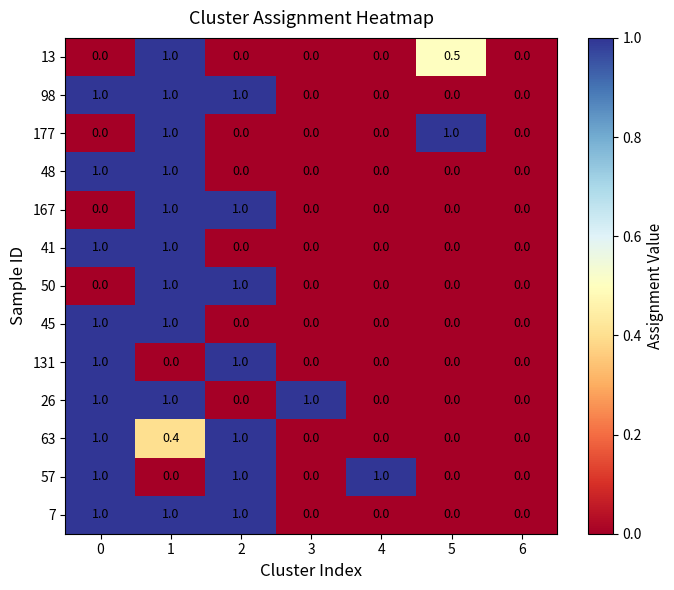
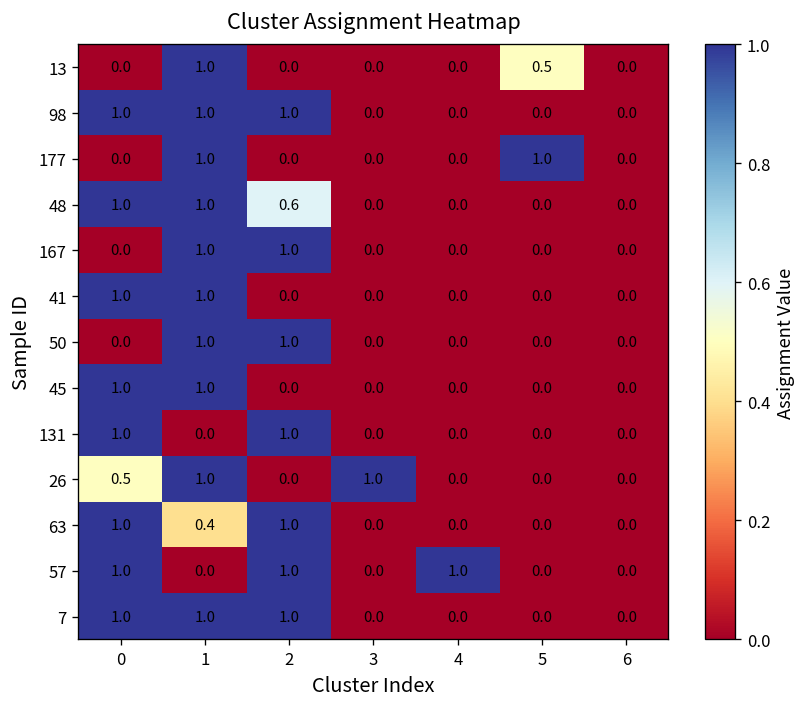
  {
    "13": {
      "0": 0.0,
      "1": 1.0,
      "2": 0.0,
      "3": 0.0,
      "4": 0.0,
      "5": 0.5,
      "6": 0.0
    },
    "98": {
      "0": 1.0,
      "1": 1.0,
      "2": 1.0,
      "3": 0.0,
      "4": 0.0,
      "5": 0.0,
      "6": 0.0
    },
    "177": {
      "0": 0.0,
      "1": 1.0,
      "2": 0.0,
      "3": 0.0,
      "4": 0.0,
      "5": 1.0,
      "6": 0.0
    },
    "48": {
      "0": 1.0,
      "1": 1.0,
-     "2": 0.0,
+     "2": 0.6,
      "3": 0.0,
      "4": 0.0,
      "5": 0.0,
      "6": 0.0
    },
    "167": {
      "0": 0.0,
      "1": 1.0,
      "2": 1.0,
      "3": 0.0,
      "4": 0.0,
      "5": 0.0,
      "6": 0.0
    },
    "41": {
      "0": 1.0,
      "1": 1.0,
      "2": 0.0,
      "3": 0.0,
      "4": 0.0,
      "5": 0.0,
      "6": 0.0
    },
    "50": {
      "0": 0.0,
      "1": 1.0,
      "2": 1.0,
      "3": 0.0,
      "4": 0.0,
      "5": 0.0,
      "6": 0.0
    },
    "45": {
      "0": 1.0,
      "1": 1.0,
      "2": 0.0,
      "3": 0.0,
      "4": 0.0,
      "5": 0.0,
      "6": 0.0
    },
    "131": {
      "0": 1.0,
      "1": 0.0,
      "2": 1.0,
      "3": 0.0,
      "4": 0.0,
      "5": 0.0,
      "6": 0.0
    },
    "26": {
-     "0": 1.0,
+     "0": 0.5,
      "1": 1.0,
      "2": 0.0,
      "3": 1.0,
      "4": 0.0,
      "5": 0.0,
      "6": 0.0
    },
    "63": {
      "0": 1.0,
      "1": 0.4,
      "2": 1.0,
      "3": 0.0,
      "4": 0.0,
      "5": 0.0,
      "6": 0.0
    },
    "57": {
      "0": 1.0,
      "1": 0.0,
      "2": 1.0,
      "3": 0.0,
      "4": 1.0,
      "5": 0.0,
      "6": 0.0
    },
    "7": {
      "0": 1.0,
      "1": 1.0,
      "2": 1.0,
      "3": 0.0,
      "4": 0.0,
      "5": 0.0,
      "6": 0.0
    }
  }
